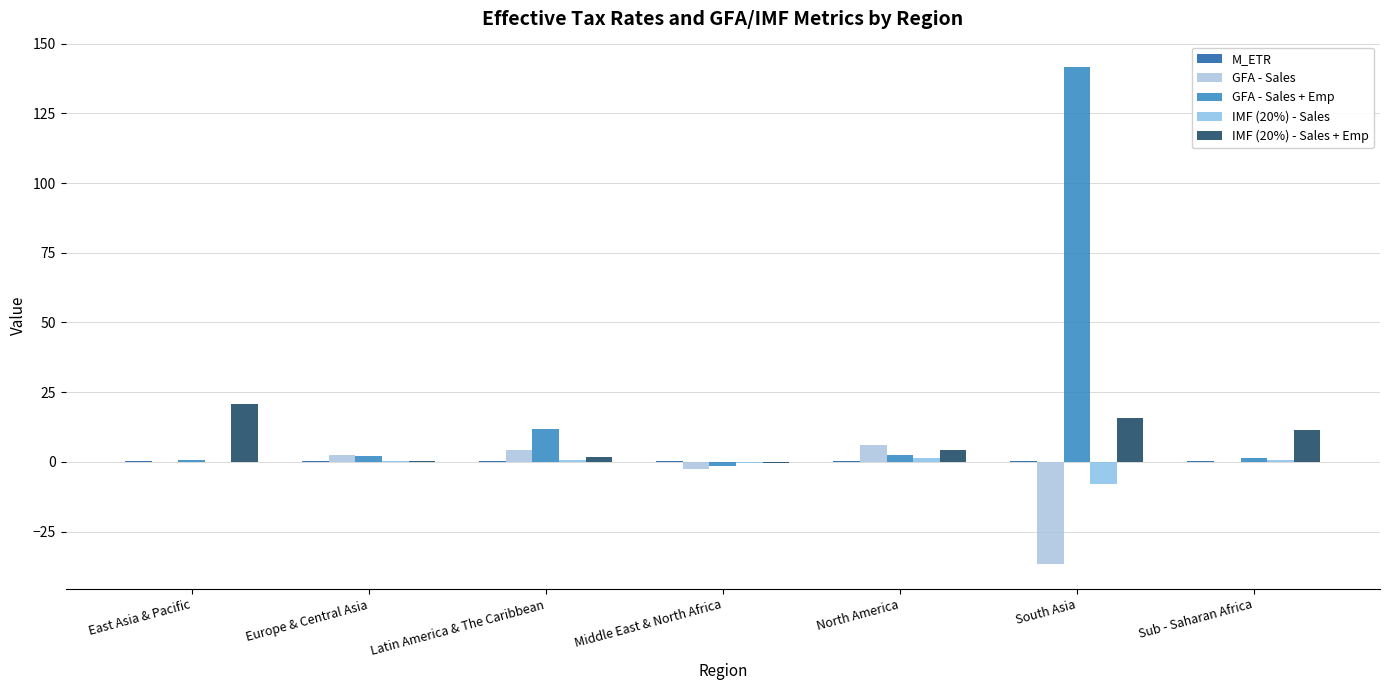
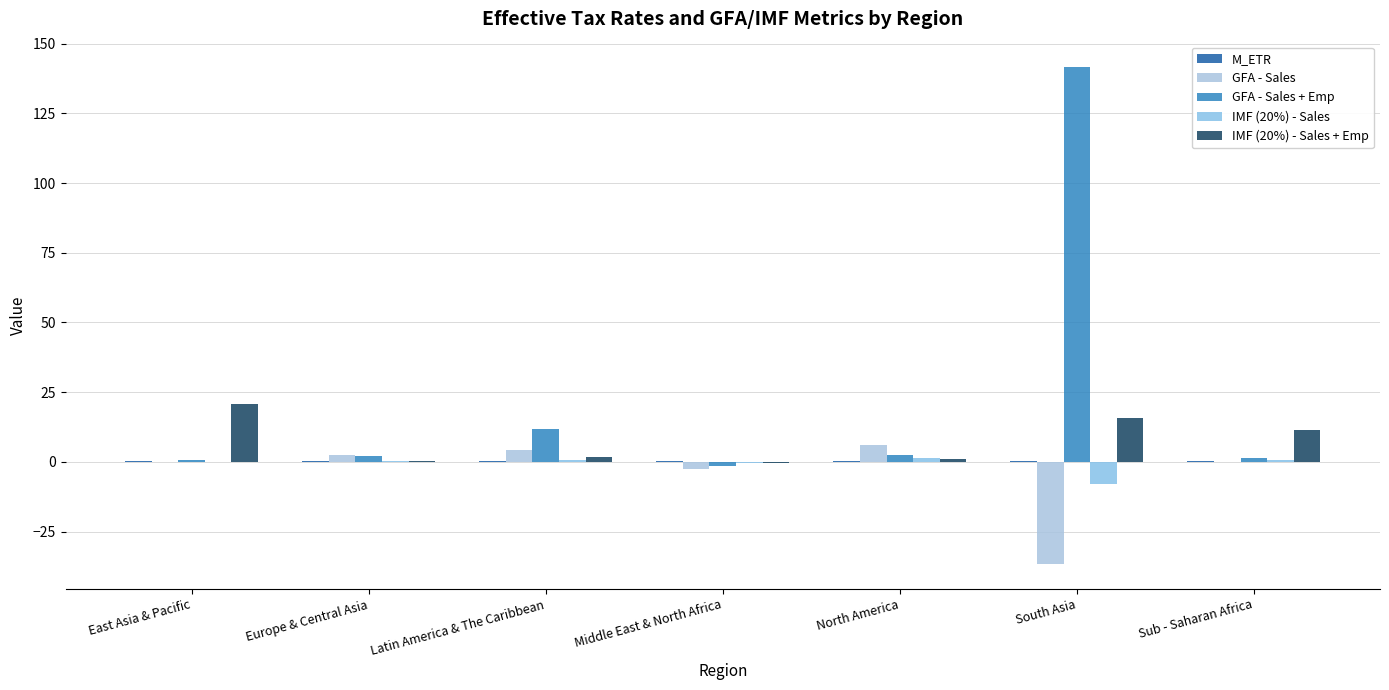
  {
    "IMF (20%) - Sales + Emp": {
      "East Asia & Pacific": 21,
      "Latin America & The Caribbean": 2,
-     "North America": 4,
+     "North America": 1,
      "South Asia": 16,
      "Sub - Saharan Africa": 11
    }
  }
